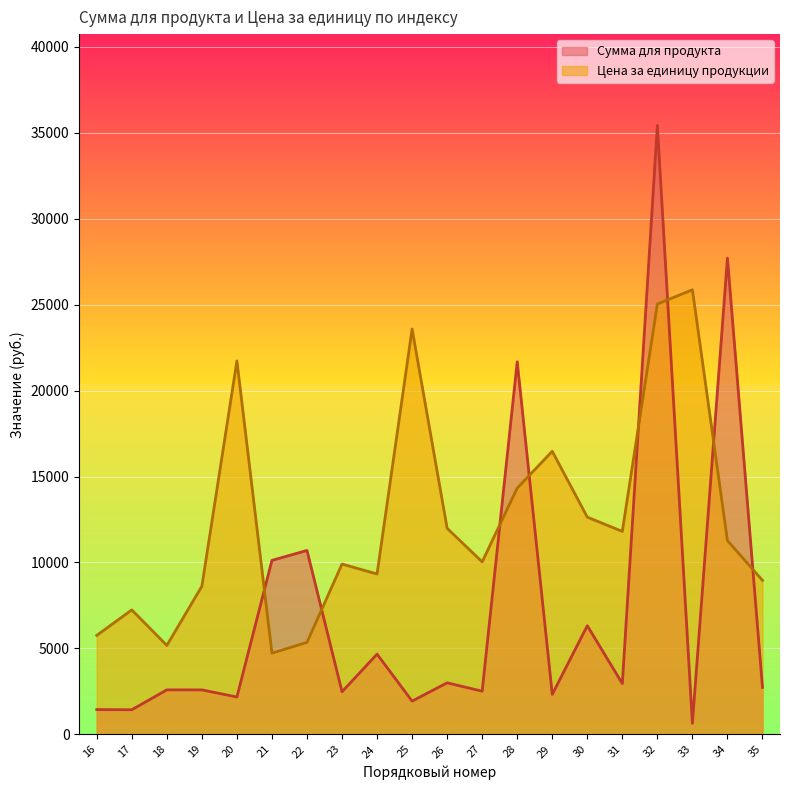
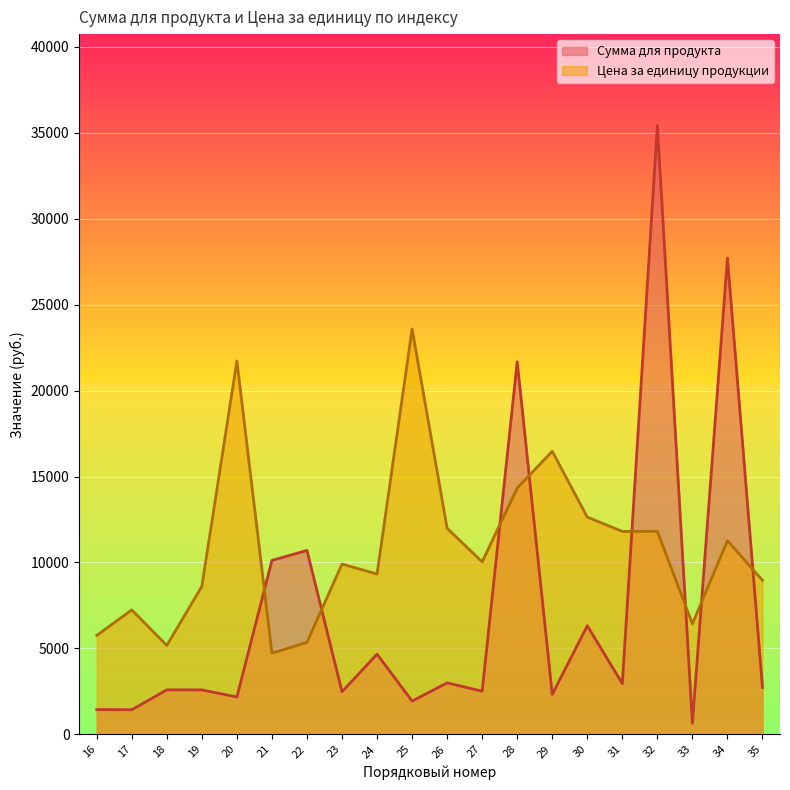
  {
    "Сумма для продукта": {
      "16": 1400,
      "17": 1400,
      "18": 2600,
      "19": 2600,
      "20": 2200,
      "21": 10100,
      "22": 10700,
      "23": 2500,
      "24": 4700,
      "25": 1900,
      "26": 3000,
      "27": 2500,
      "28": 21700,
      "29": 2300,
      "30": 6300,
      "31": 3000,
      "32": 35400,
      "33": 600,
      "34": 27700,
      "35": 2700
    },
    "Цена за единицу продукции": {
      "16": 5800,
      "17": 7200,
      "18": 5200,
      "19": 8600,
      "20": 21700,
      "21": 4700,
      "22": 5400,
      "23": 9900,
      "24": 9300,
      "25": 23600,
      "26": 12000,
      "27": 10000,
      "28": 14300,
      "29": 16500,
      "30": 12600,
      "31": 11800,
-     "32": 25000,
-     "33": 25900,
+     "32": 11800,
+     "33": 6400,
      "34": 11300,
      "35": 9000
    }
  }
